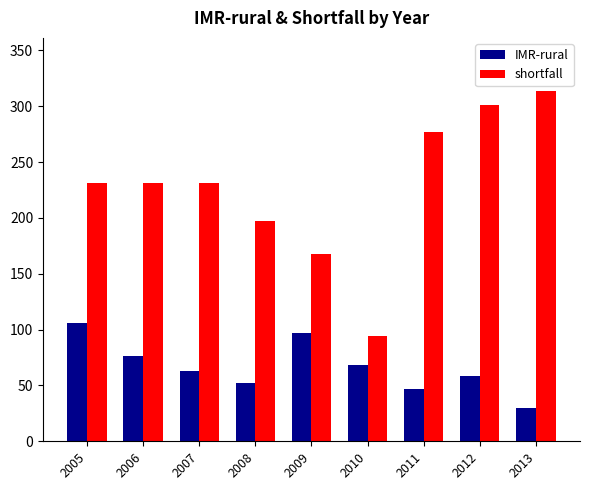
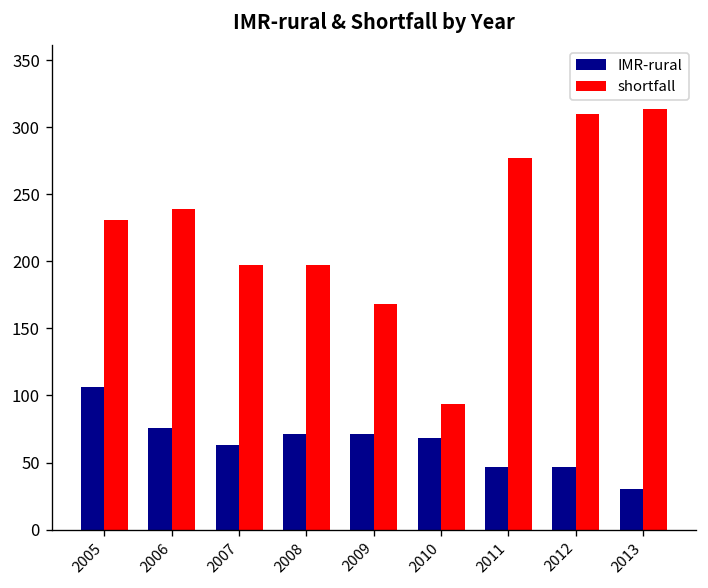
  {
    "IMR-rural": {
      "2005": 106,
      "2006": 76,
      "2007": 63,
-     "2008": 52,
-     "2009": 97,
+     "2008": 71,
+     "2009": 71,
      "2010": 68,
      "2011": 47,
-     "2012": 58,
+     "2012": 47,
      "2013": 30
    },
    "shortfall": {
      "2005": 231,
-     "2006": 231,
-     "2007": 231,
+     "2006": 239,
+     "2007": 197,
      "2008": 197,
      "2009": 168,
      "2010": 94,
      "2011": 277,
-     "2012": 301,
+     "2012": 310,
      "2013": 314
    }
  }
